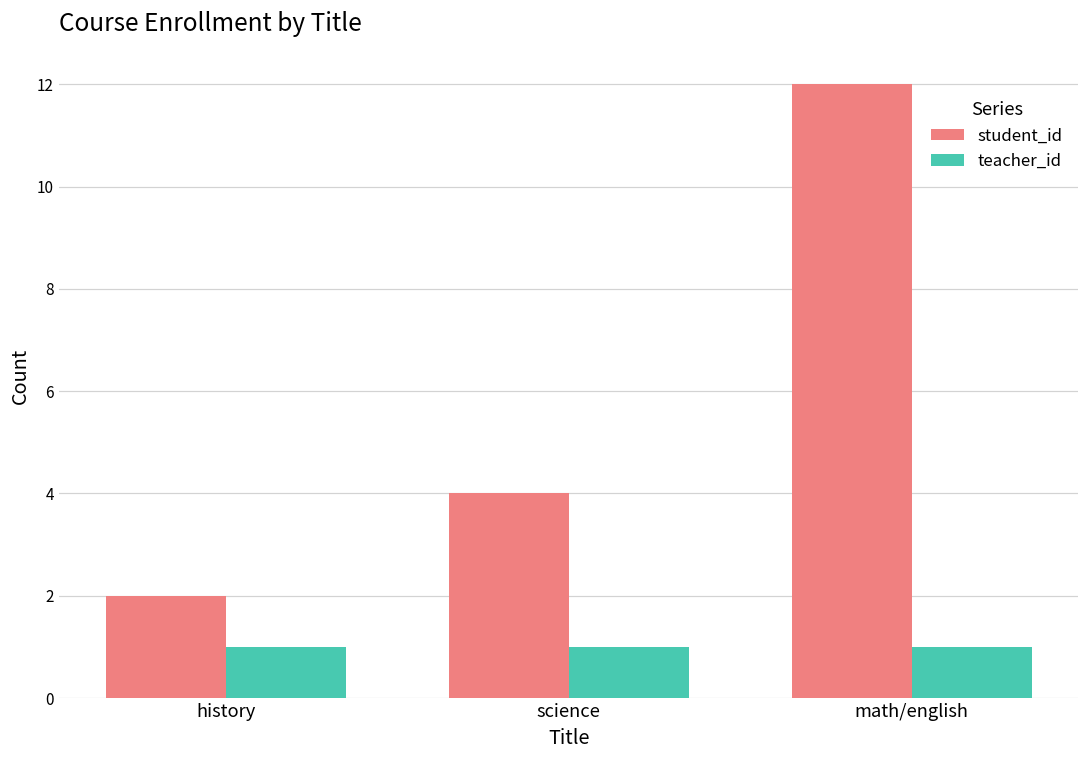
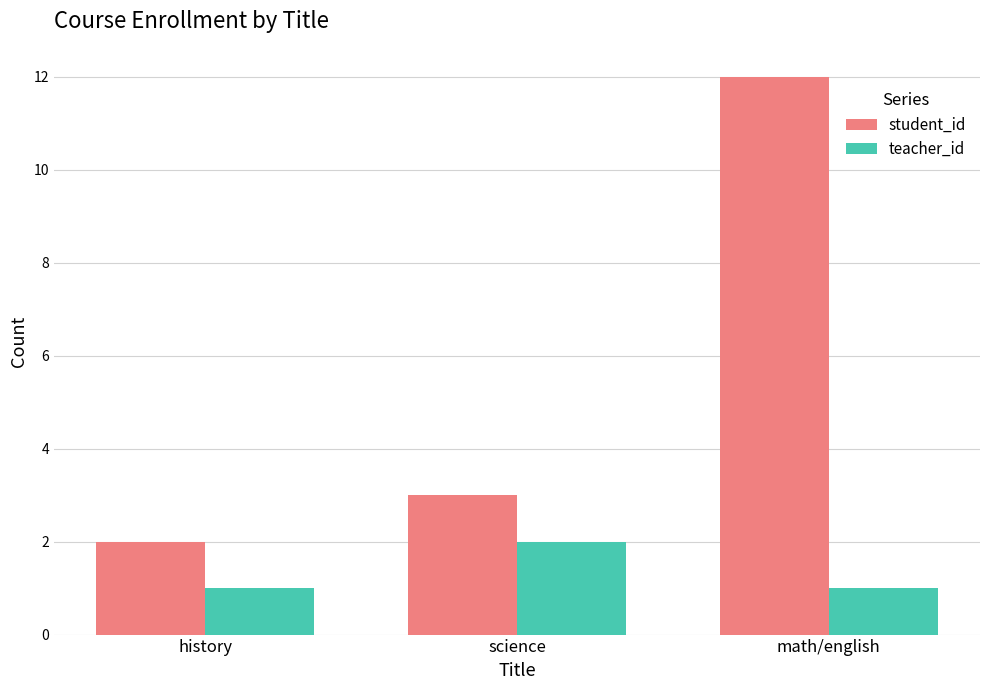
  {
    "student_id": {
      "history": 2,
-     "science": 4,
+     "science": 3,
      "math/english": 12
    },
    "teacher_id": {
      "history": 1,
-     "science": 1,
+     "science": 2,
      "math/english": 1
    }
  }
